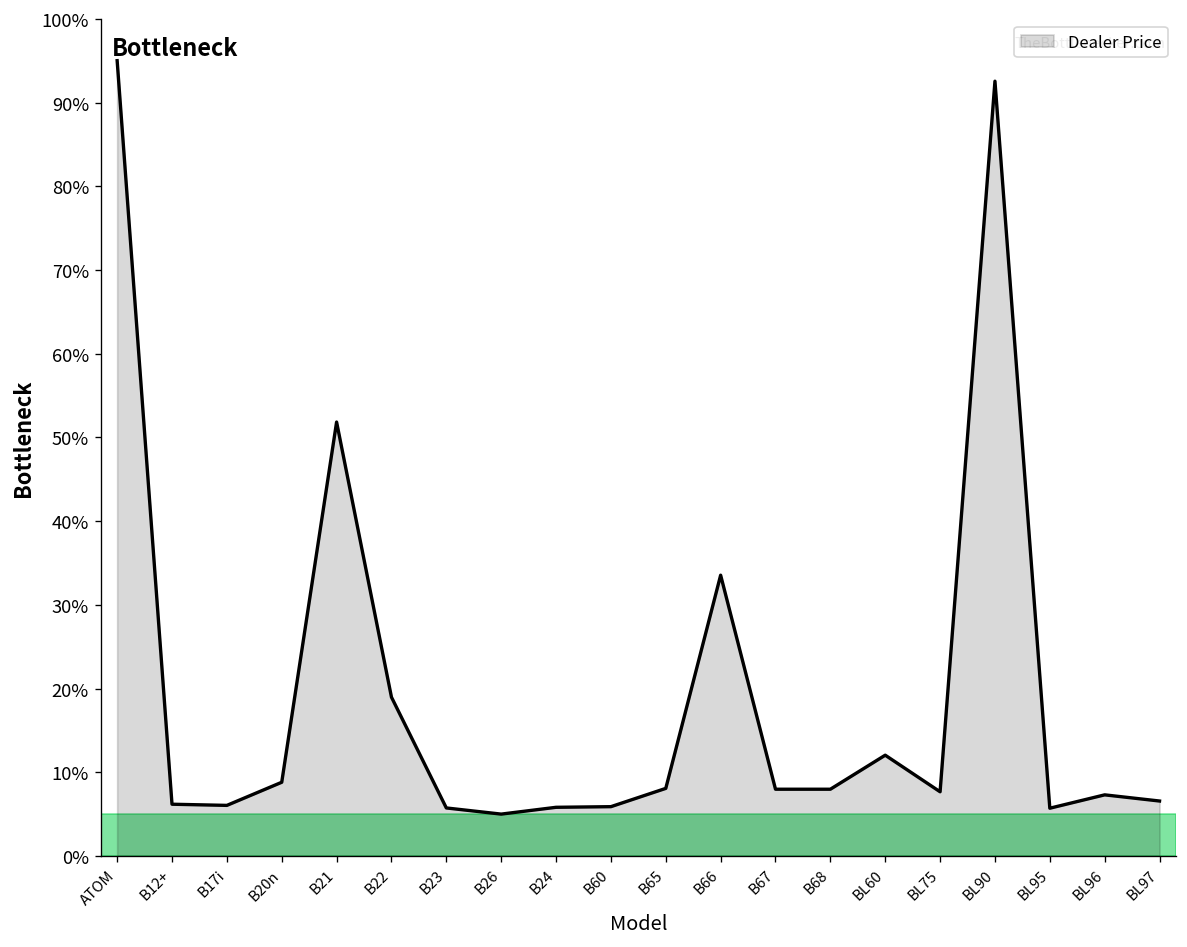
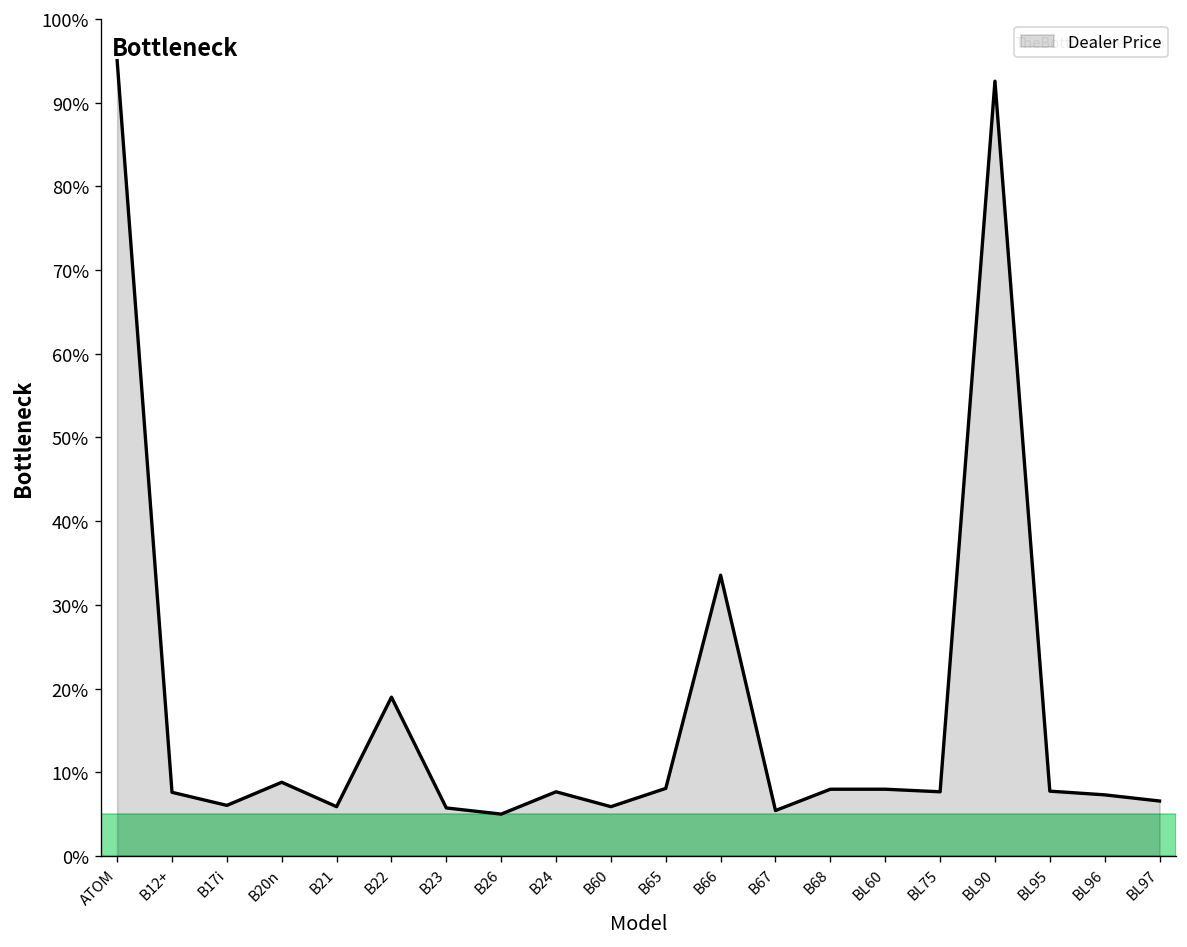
  {
    "ATOM": "95%",
-   "B12+": "6%",
+   "B12+": "8%",
    "B17i": "6%",
    "B20n": "9%",
-   "B21": "52%",
+   "B21": "6%",
    "B22": "19%",
    "B23": "6%",
-   "B24": "6%",
+   "B24": "8%",
    "B60": "6%",
    "B65": "8%",
    "B66": "34%",
-   "B67": "8%",
+   "B67": "5%",
    "B68": "8%",
-   "BL60": "12%",
+   "BL60": "8%",
    "BL75": "8%",
    "BL90": "93%",
-   "BL95": "6%",
+   "BL95": "8%",
    "BL96": "7%",
    "BL97": "7%"
  }
